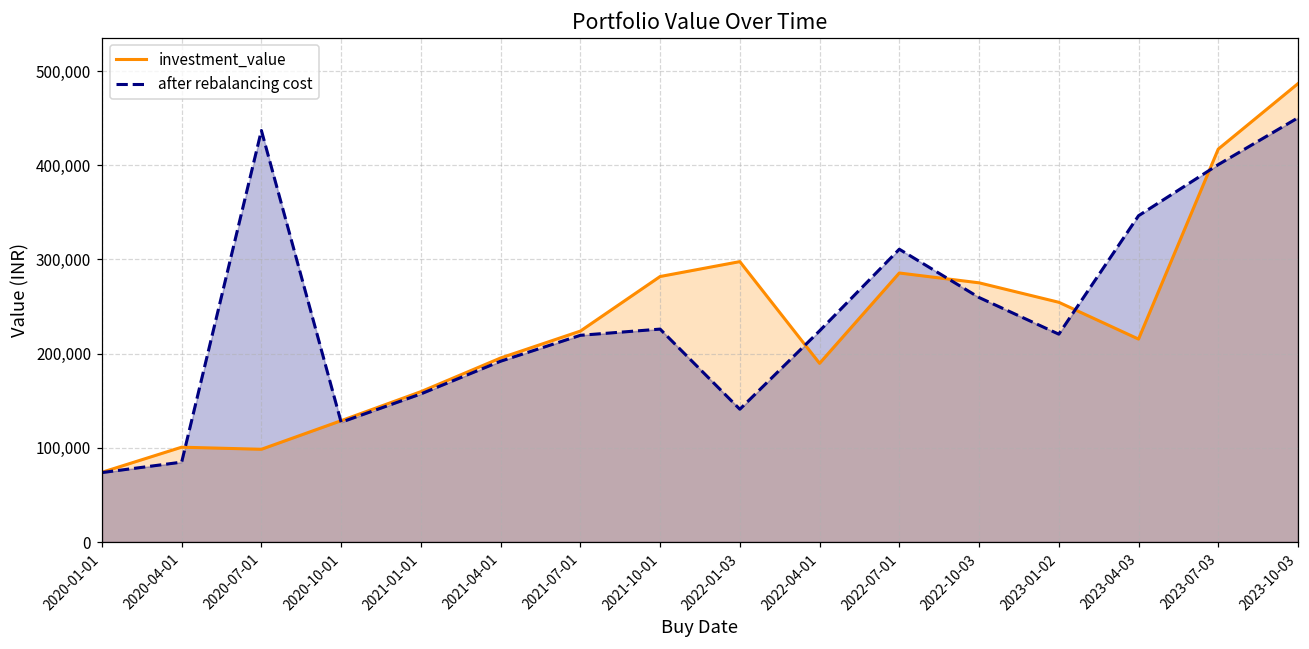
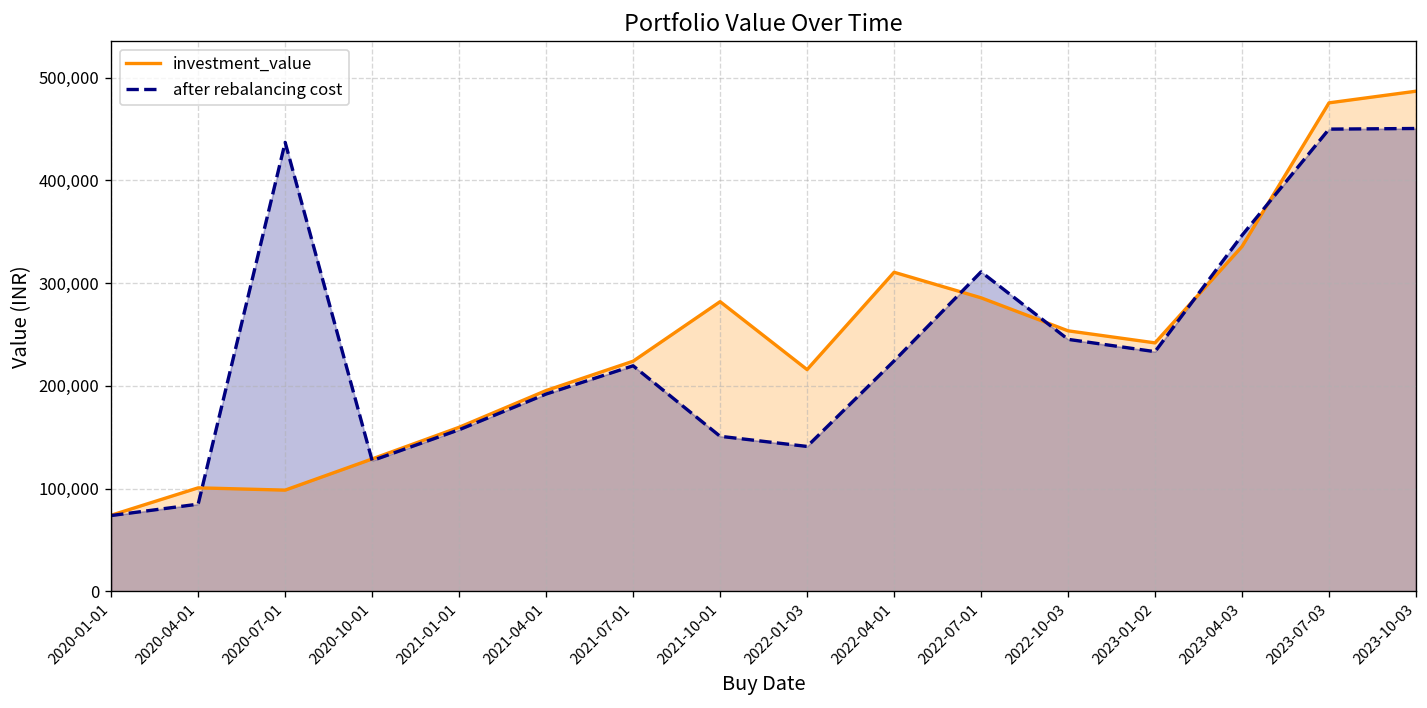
  {
    "investment_value": {
      "2020-04-01": "100,000",
      "2020-07-01": "100,000",
      "2021-04-01": "200,000",
      "2021-07-01": "220,000",
      "2021-10-01": "280,000",
-     "2022-01-03": "300,000",
-     "2022-04-01": "190,000",
+     "2022-01-03": "220,000",
+     "2022-04-01": "310,000",
      "2022-07-01": "290,000",
-     "2022-10-03": "280,000",
-     "2023-01-02": "250,000",
-     "2023-04-03": "220,000",
-     "2023-07-03": "420,000",
+     "2022-10-03": "250,000",
+     "2023-01-02": "240,000",
+     "2023-04-03": "340,000",
+     "2023-07-03": "480,000",
      "2023-10-03": "490,000"
    },
    "after rebalancing cost": {
      "2020-04-01": "80,000",
      "2020-07-01": "440,000",
      "2021-04-01": "190,000",
      "2021-07-01": "220,000",
-     "2021-10-01": "230,000",
+     "2021-10-01": "150,000",
      "2022-01-03": "140,000",
      "2022-04-01": "220,000",
      "2022-07-01": "310,000",
-     "2022-10-03": "260,000",
-     "2023-01-02": "220,000",
+     "2022-10-03": "250,000",
+     "2023-01-02": "230,000",
      "2023-04-03": "350,000",
-     "2023-07-03": "400,000",
+     "2023-07-03": "450,000",
      "2023-10-03": "450,000"
    }
  }
